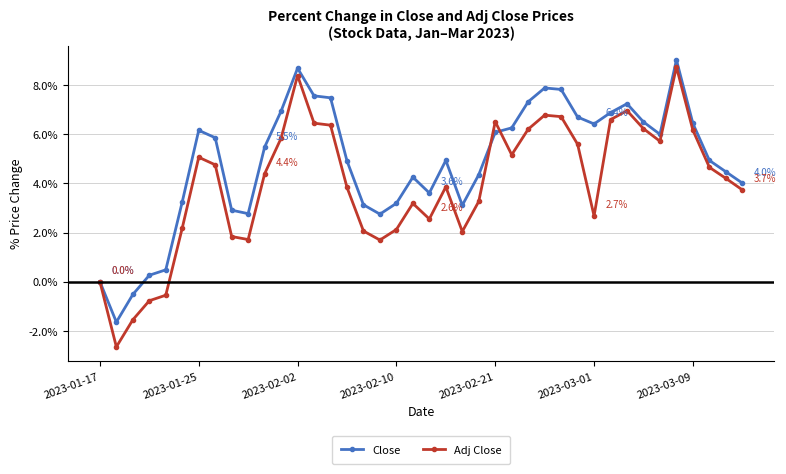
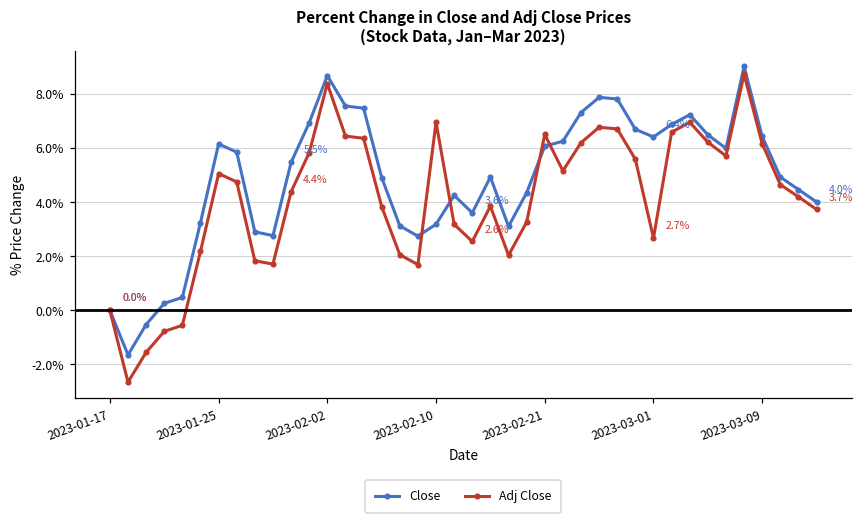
  {
    "Close": {
      "2023-01-25": "6.2%",
      "2023-02-02": "8.7%",
      "2023-02-10": "3.2%",
      "2023-02-21": "6.1%",
      "2023-03-09": "6.4%"
    },
    "Adj Close": {
      "2023-01-25": "5.1%",
      "2023-02-02": "8.4%",
-     "2023-02-10": "2.1%",
+     "2023-02-10": "7.0%",
      "2023-02-21": "6.5%",
      "2023-03-09": "6.2%"
    }
  }
